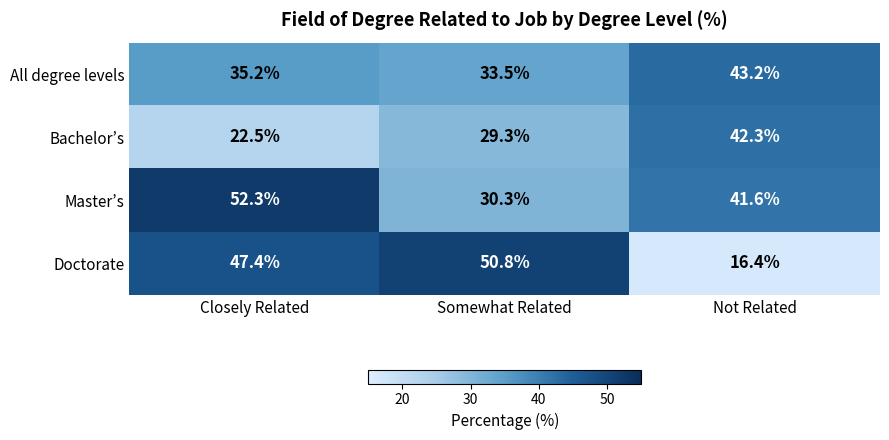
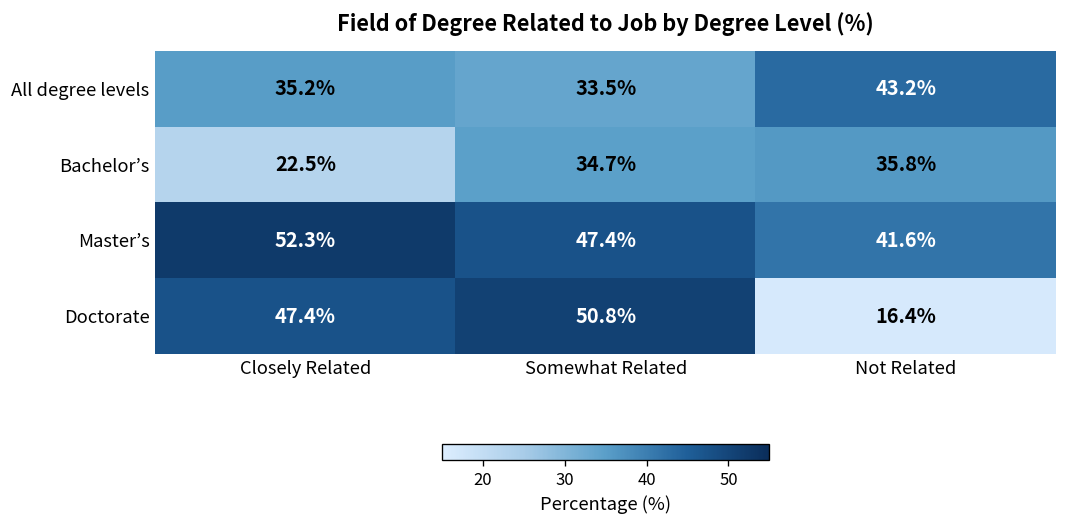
  {
    "All degree levels": {
      "Closely Related": "35.2%",
      "Somewhat Related": "33.5%",
      "Not Related": "43.2%"
    },
    "Bachelor’s": {
      "Closely Related": "22.5%",
-     "Somewhat Related": "29.3%",
-     "Not Related": "42.3%"
+     "Somewhat Related": "34.7%",
+     "Not Related": "35.8%"
    },
    "Master’s": {
      "Closely Related": "52.3%",
-     "Somewhat Related": "30.3%",
+     "Somewhat Related": "47.4%",
      "Not Related": "41.6%"
    },
    "Doctorate": {
      "Closely Related": "47.4%",
      "Somewhat Related": "50.8%",
      "Not Related": "16.4%"
    }
  }
